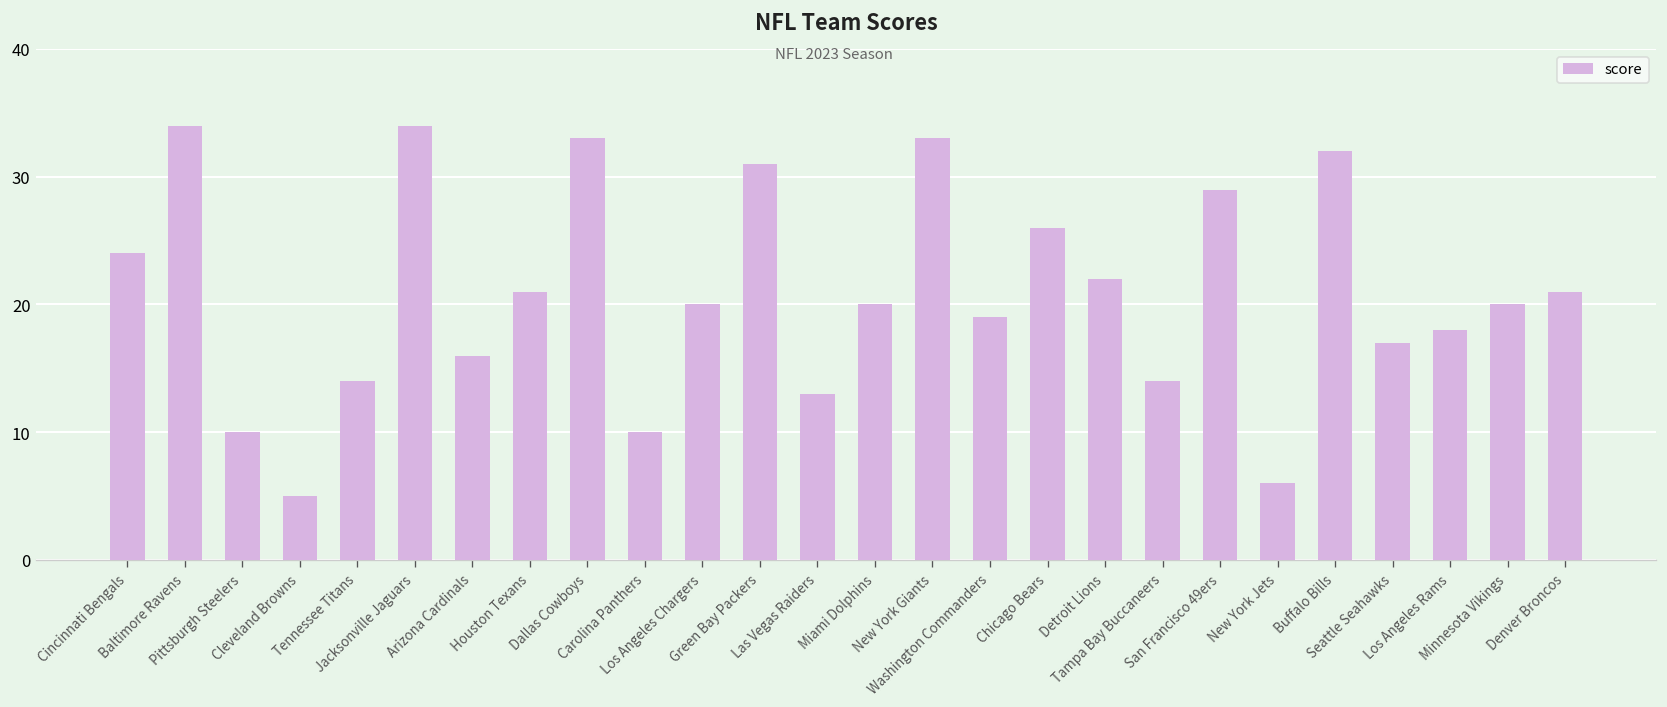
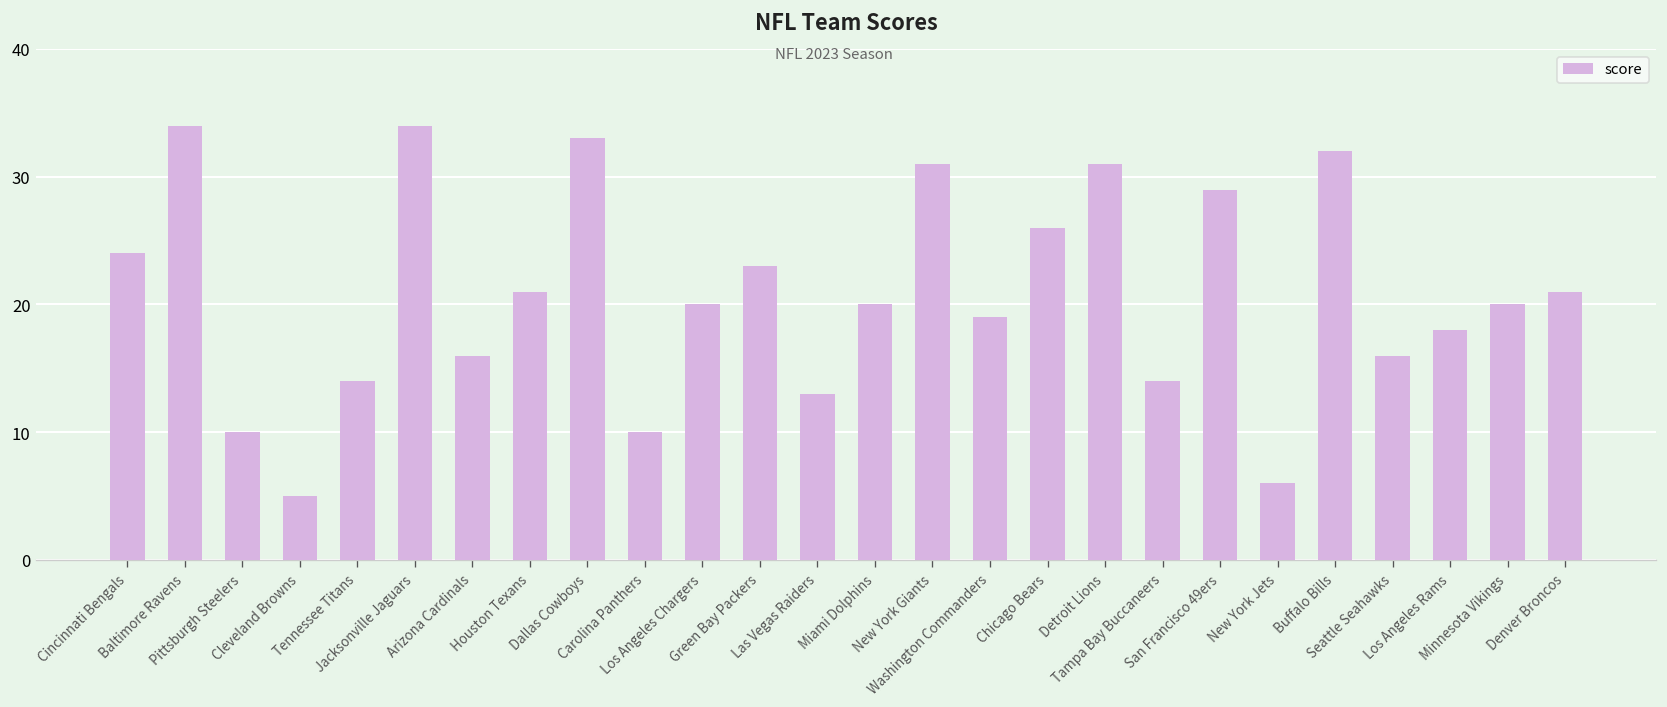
  {
    "Cincinnati Bengals": 24,
    "Baltimore Ravens": 34,
    "Pittsburgh Steelers": 10,
    "Cleveland Browns": 5,
    "Tennessee Titans": 14,
    "Jacksonville Jaguars": 34,
    "Arizona Cardinals": 16,
    "Houston Texans": 21,
    "Dallas Cowboys": 33,
    "Carolina Panthers": 10,
    "Los Angeles Chargers": 20,
-   "Green Bay Packers": 31,
+   "Green Bay Packers": 23,
    "Las Vegas Raiders": 13,
    "Miami Dolphins": 20,
-   "New York Giants": 33,
+   "New York Giants": 31,
    "Washington Commanders": 19,
    "Chicago Bears": 26,
-   "Detroit Lions": 22,
+   "Detroit Lions": 31,
    "Tampa Bay Buccaneers": 14,
    "San Francisco 49ers": 29,
    "New York Jets": 6,
    "Buffalo Bills": 32,
-   "Seattle Seahawks": 17,
+   "Seattle Seahawks": 16,
    "Los Angeles Rams": 18,
    "Minnesota Vikings": 20,
    "Denver Broncos": 21
  }
